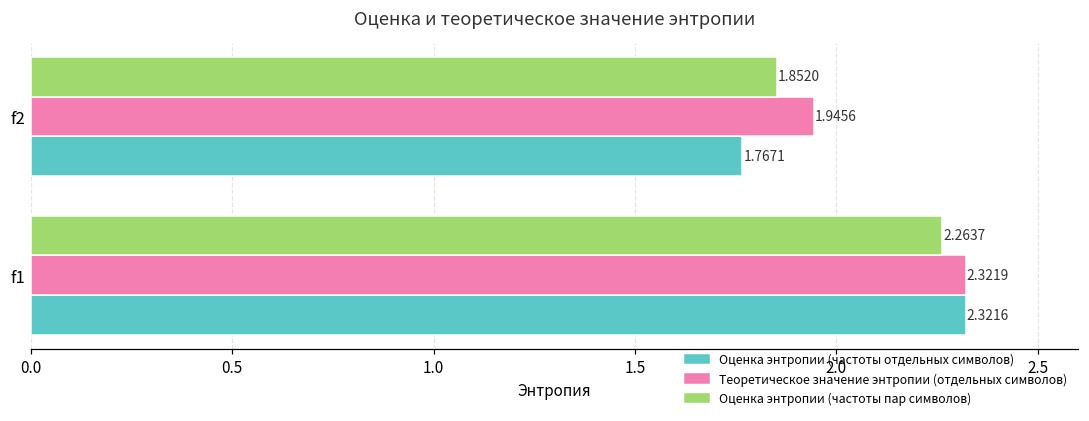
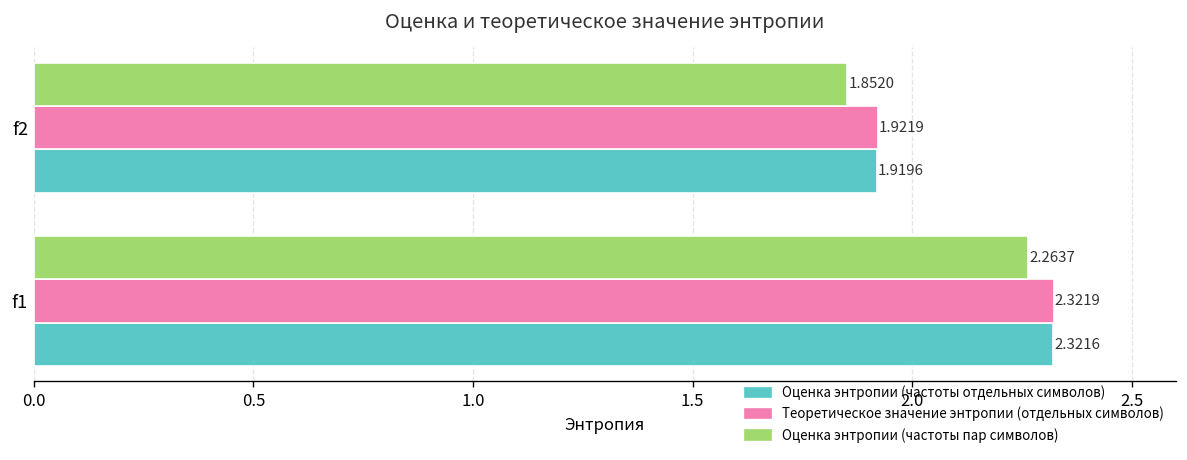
  {
    "Оценка энтропии (частоты отдельных символов)": {
-     "f2": 1.7671,
+     "f2": 1.9196,
      "f1": 2.3216
    },
    "Теоретическое значение энтропии (отдельных символов)": {
-     "f2": 1.9456,
+     "f2": 1.9219,
      "f1": 2.3219
    },
    "Оценка энтропии (частоты пар символов)": {
      "f2": 1.8520,
      "f1": 2.2637
    }
  }
